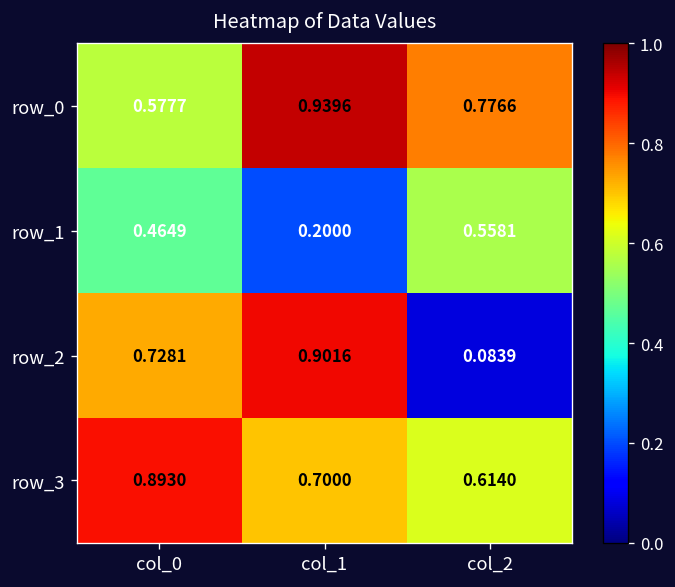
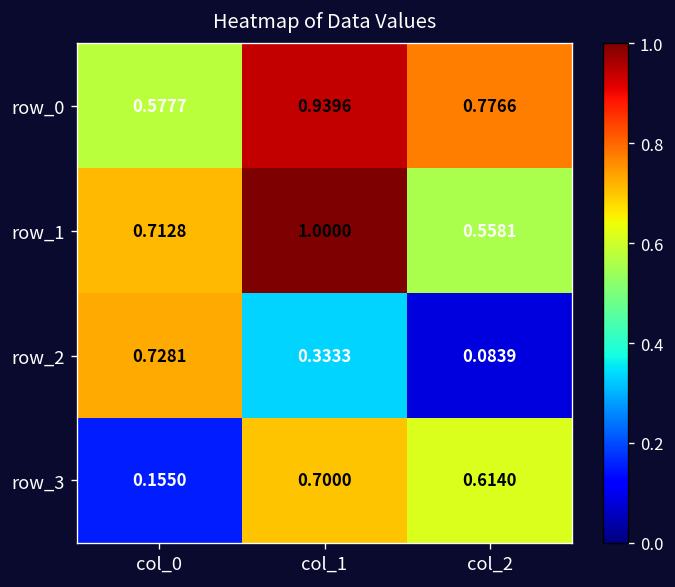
  {
    "row_0": {
      "col_0": 0.5777,
      "col_1": 0.9396,
      "col_2": 0.7766
    },
    "row_1": {
-     "col_0": 0.4649,
-     "col_1": 0.2000,
+     "col_0": 0.7128,
+     "col_1": 1.0000,
      "col_2": 0.5581
    },
    "row_2": {
      "col_0": 0.7281,
-     "col_1": 0.9016,
+     "col_1": 0.3333,
      "col_2": 0.0839
    },
    "row_3": {
-     "col_0": 0.8930,
+     "col_0": 0.1550,
      "col_1": 0.7000,
      "col_2": 0.6140
    }
  }
